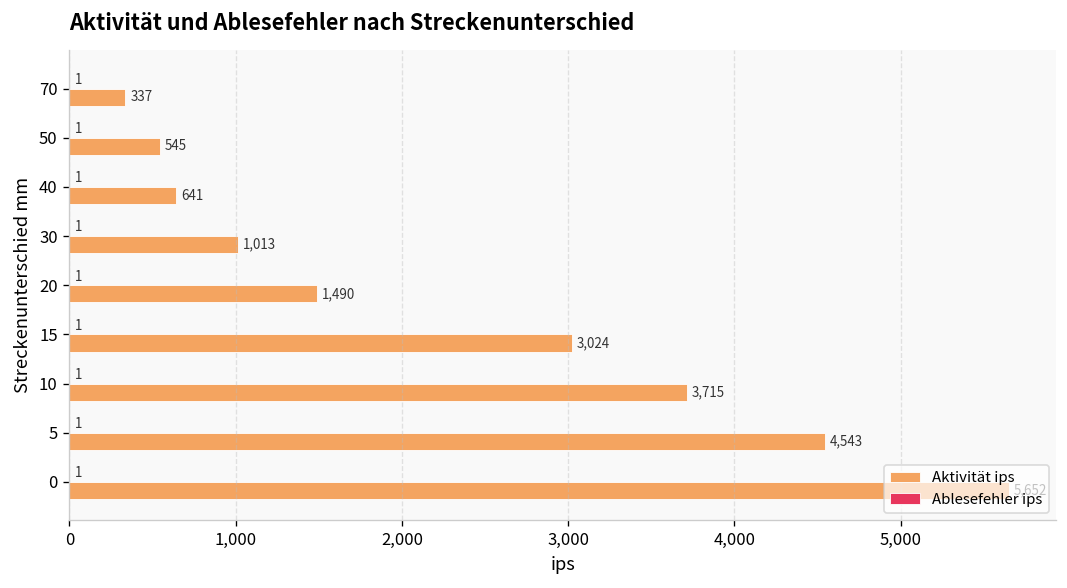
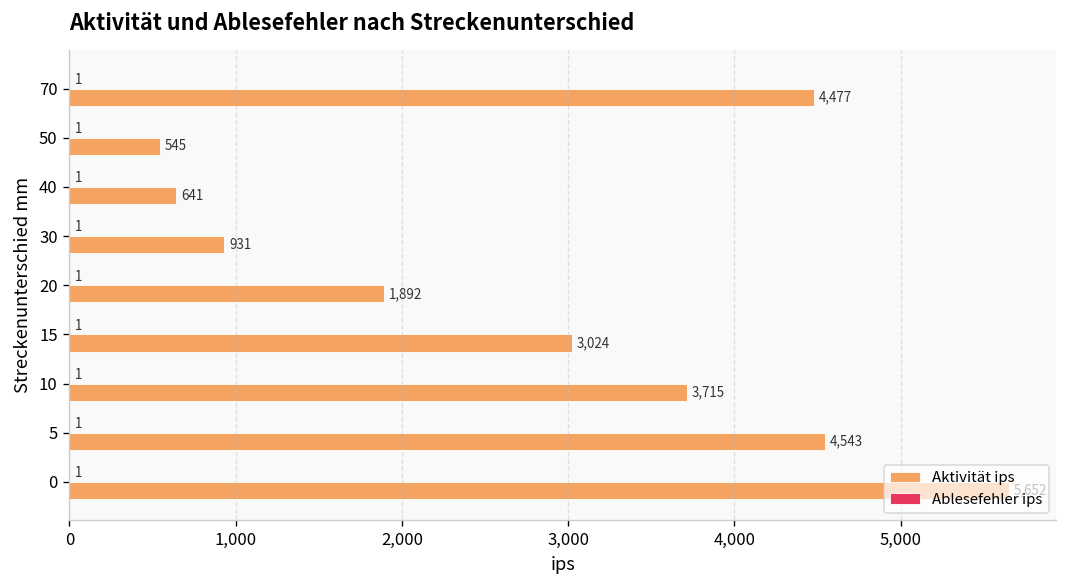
  {
    "Aktivität ips": {
-     "70": "337",
+     "70": "4,477",
      "50": "545",
      "40": "641",
-     "30": "1,013",
-     "20": "1,490",
+     "30": "931",
+     "20": "1,892",
      "15": "3,024",
      "10": "3,715",
      "5": "4,543"
    },
    "Ablesefehler ips": {
      "70": "1",
      "50": "1",
      "40": "1",
      "30": "1",
      "20": "1",
      "15": "1",
      "10": "1",
      "5": "1",
      "0": "1"
    }
  }
